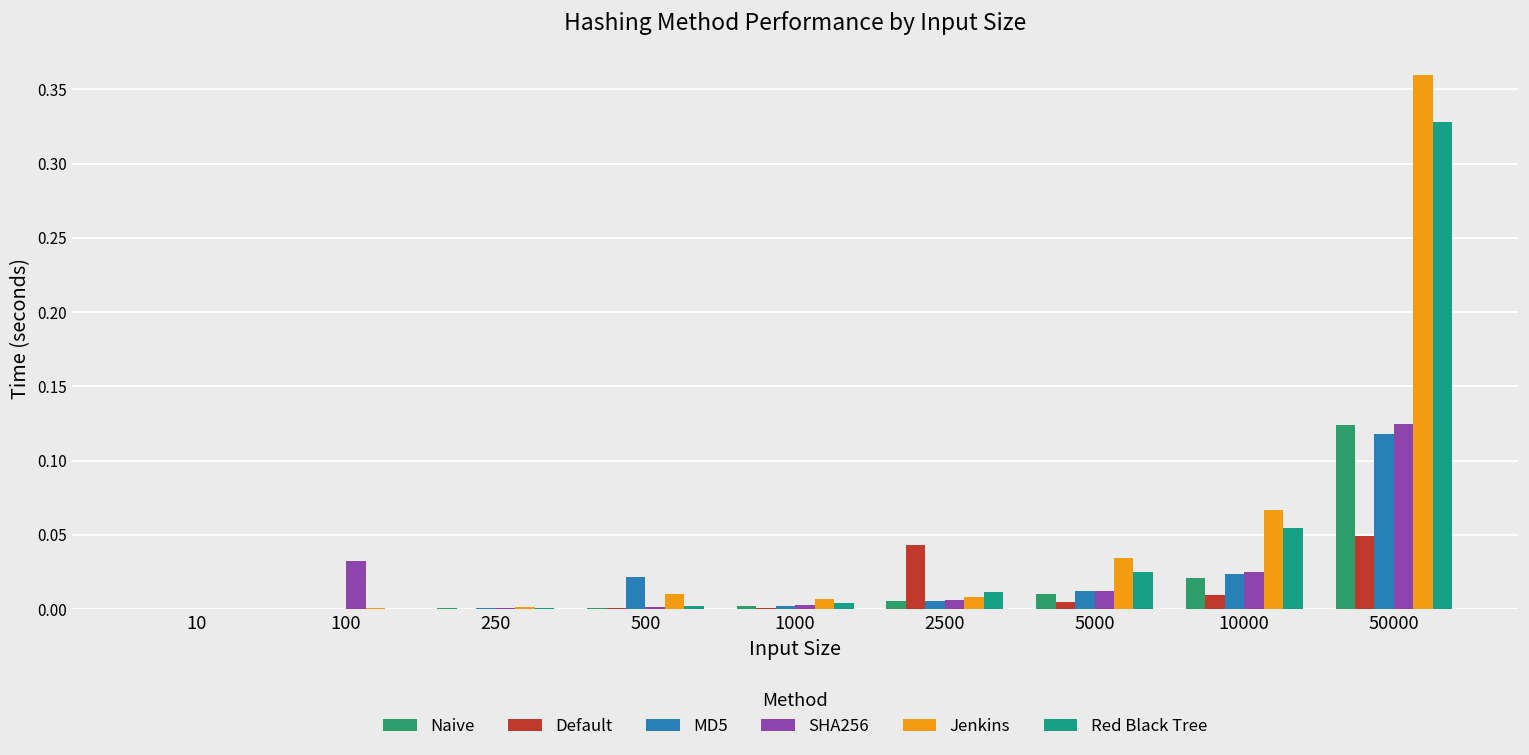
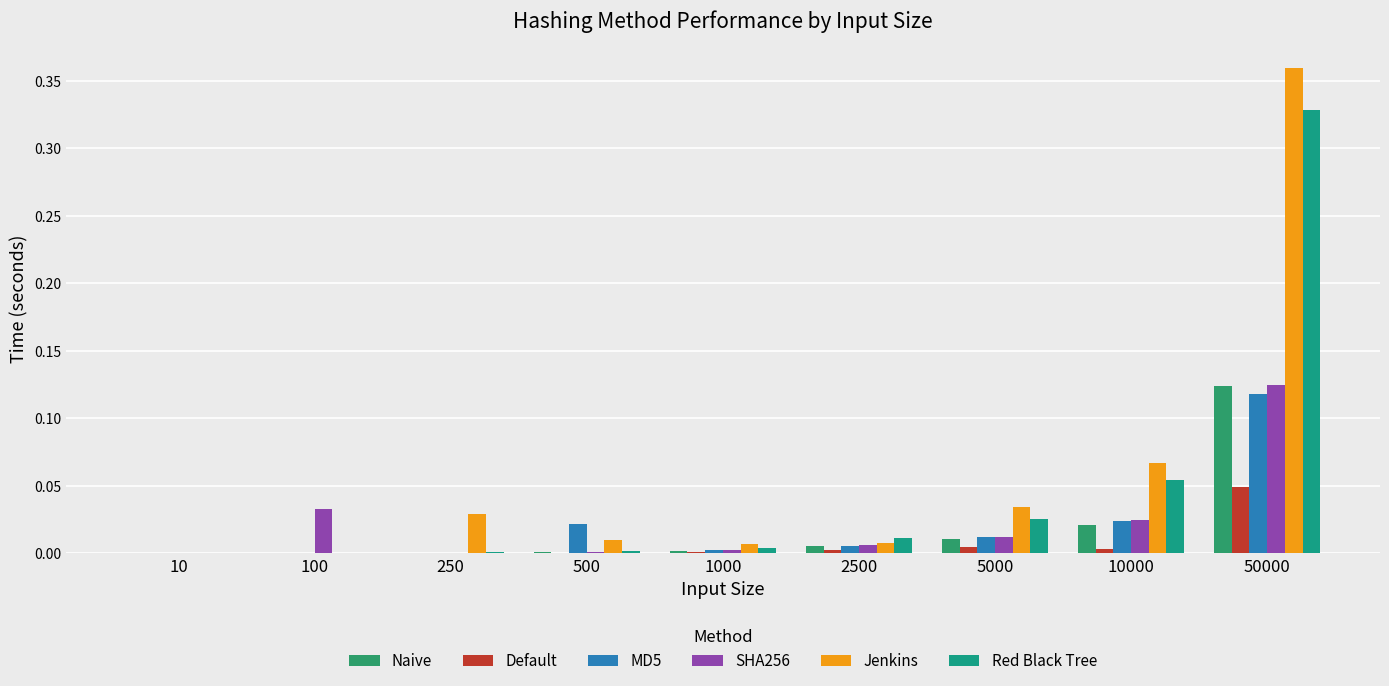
  {
    "Default": {
-     "2500": 0.043,
+     "2500": 0.002,
      "5000": 0.005,
-     "10000": 0.010,
+     "10000": 0.003,
      "50000": 0.049
    },
    "MD5": {
      "500": 0.021,
      "1000": 0.002,
      "2500": 0.006,
      "5000": 0.012,
      "10000": 0.024,
      "50000": 0.118
    },
    "SHA256": {
      "100": 0.033,
      "1000": 0.002,
      "2500": 0.006,
      "5000": 0.012,
      "10000": 0.025,
      "50000": 0.125
    },
    "Jenkins": {
-     "250": 0.002,
+     "250": 0.029,
      "500": 0.010,
      "1000": 0.007,
      "2500": 0.008,
      "5000": 0.035,
      "10000": 0.067,
      "50000": 0.359
    }
  }
